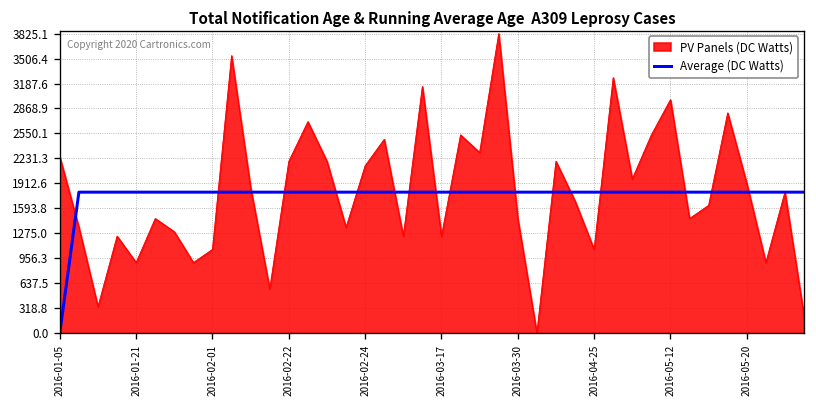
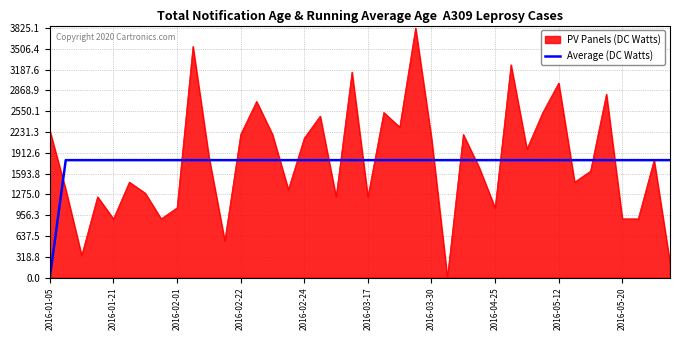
  {
    "PV Panels (DC Watts)": {
      "2016-01-05": 2300,
      "2016-01-21": 900,
      "2016-02-24": 2100,
-     "2016-03-30": 1500,
-     "2016-05-20": 1900
+     "2016-03-30": 2100,
+     "2016-05-20": 900
    },
    "Average (DC Watts)": {
      "2016-01-05": 0,
      "2016-01-21": 1800,
      "2016-02-24": 1800,
      "2016-03-30": 1800,
      "2016-05-20": 1800
    }
  }
